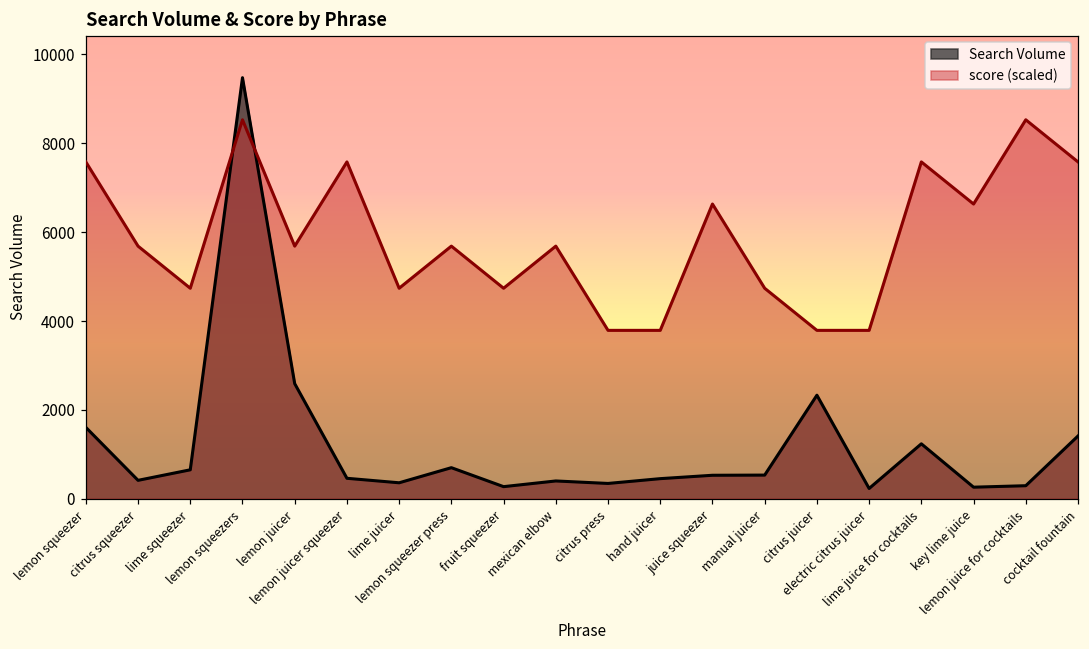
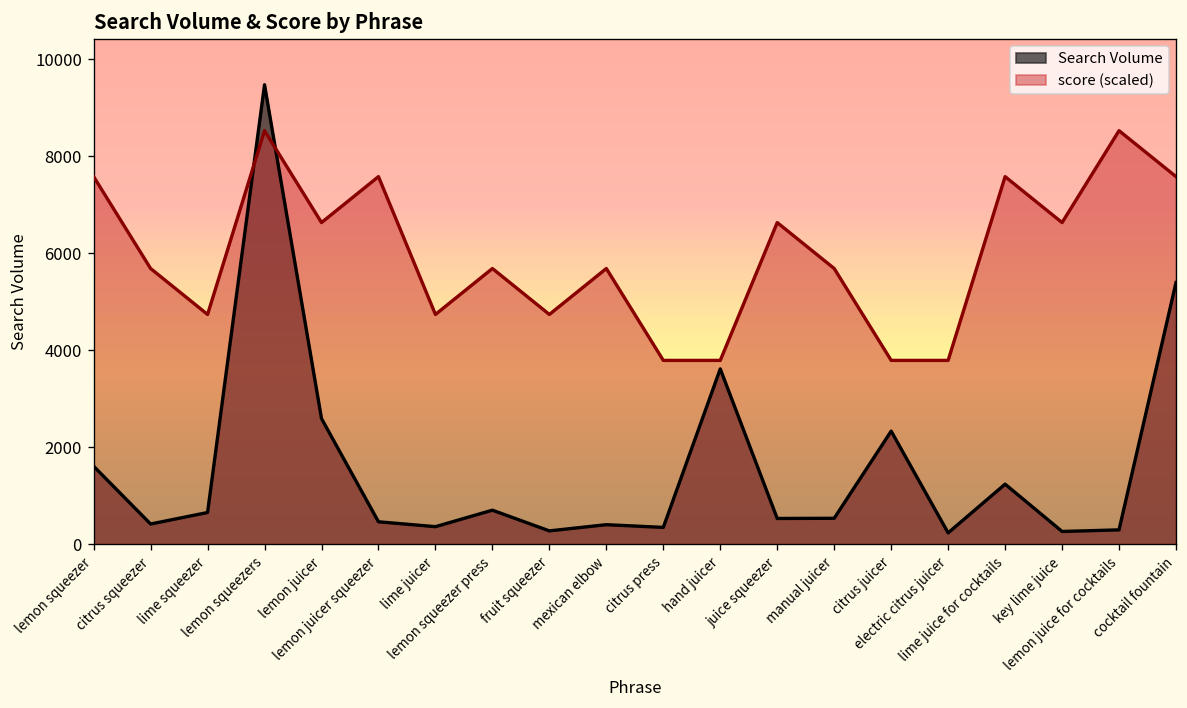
  {
    "Search Volume": {
      "lemon squeezer": 1600,
      "citrus squeezer": 400,
      "lime squeezer": 700,
      "lemon squeezers": 9500,
      "lemon juicer": 2600,
      "lemon juicer squeezer": 500,
      "lime juicer": 400,
      "lemon squeezer press": 700,
      "fruit squeezer": 300,
      "mexican elbow": 400,
      "citrus press": 300,
-     "hand juicer": 500,
+     "hand juicer": 3600,
      "juice squeezer": 500,
      "manual juicer": 500,
      "citrus juicer": 2300,
      "electric citrus juicer": 200,
      "lime juice for cocktails": 1200,
      "key lime juice": 300,
      "lemon juice for cocktails": 300,
-     "cocktail fountain": 1400
+     "cocktail fountain": 5400
    },
    "score (scaled)": {
      "lemon squeezer": 7600,
      "citrus squeezer": 5700,
      "lime squeezer": 4700,
      "lemon squeezers": 8500,
-     "lemon juicer": 5700,
+     "lemon juicer": 6600,
      "lemon juicer squeezer": 7600,
      "lime juicer": 4700,
      "lemon squeezer press": 5700,
      "fruit squeezer": 4700,
      "mexican elbow": 5700,
      "citrus press": 3800,
      "hand juicer": 3800,
      "juice squeezer": 6600,
-     "manual juicer": 4700,
+     "manual juicer": 5700,
      "citrus juicer": 3800,
      "electric citrus juicer": 3800,
      "lime juice for cocktails": 7600,
      "key lime juice": 6600,
      "lemon juice for cocktails": 8500,
      "cocktail fountain": 7600
    }
  }
